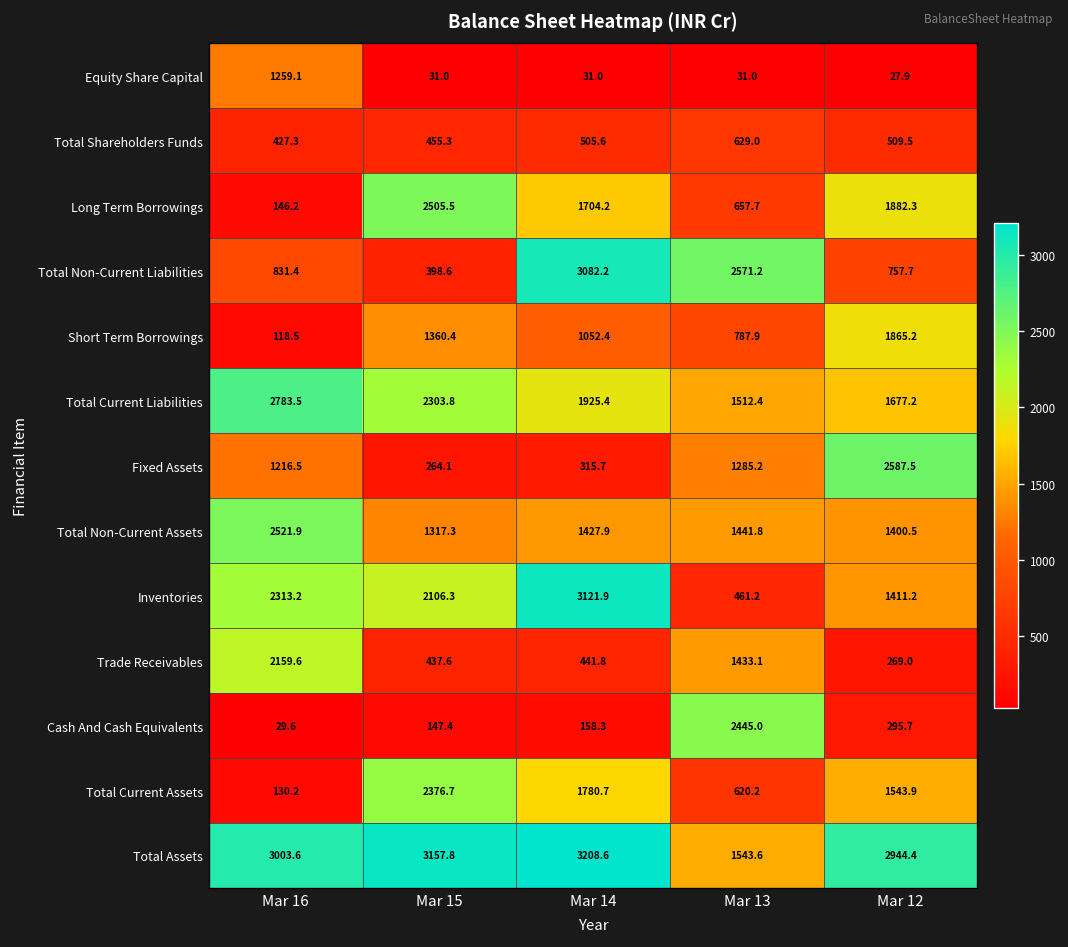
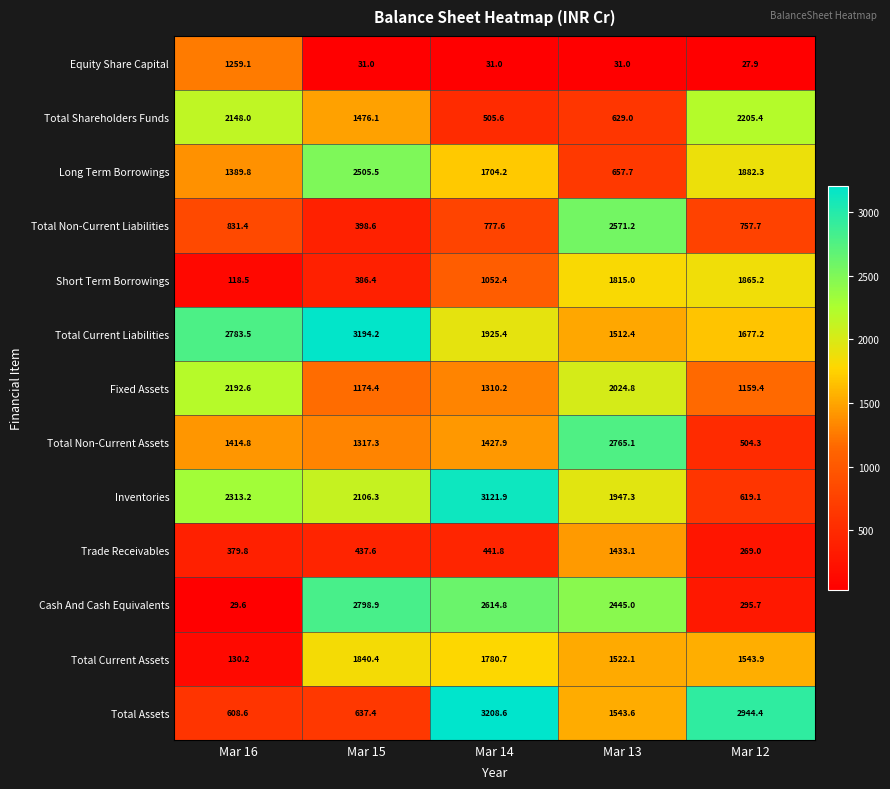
  {
    "Equity Share Capital": {
      "Mar 16": 1259.1,
      "Mar 15": 31.0,
      "Mar 14": 31.0,
      "Mar 13": 31.0,
      "Mar 12": 27.9
    },
    "Total Shareholders Funds": {
-     "Mar 16": 427.3,
-     "Mar 15": 455.3,
+     "Mar 16": 2148.0,
+     "Mar 15": 1476.1,
      "Mar 14": 505.6,
      "Mar 13": 629.0,
-     "Mar 12": 509.5
+     "Mar 12": 2205.4
    },
    "Long Term Borrowings": {
-     "Mar 16": 146.2,
+     "Mar 16": 1389.8,
      "Mar 15": 2505.5,
      "Mar 14": 1704.2,
      "Mar 13": 657.7,
      "Mar 12": 1882.3
    },
    "Total Non-Current Liabilities": {
      "Mar 16": 831.4,
      "Mar 15": 398.6,
-     "Mar 14": 3082.2,
+     "Mar 14": 777.6,
      "Mar 13": 2571.2,
      "Mar 12": 757.7
    },
    "Short Term Borrowings": {
      "Mar 16": 118.5,
-     "Mar 15": 1360.4,
+     "Mar 15": 386.4,
      "Mar 14": 1052.4,
-     "Mar 13": 787.9,
+     "Mar 13": 1815.0,
      "Mar 12": 1865.2
    },
    "Total Current Liabilities": {
      "Mar 16": 2783.5,
-     "Mar 15": 2303.8,
+     "Mar 15": 3194.2,
      "Mar 14": 1925.4,
      "Mar 13": 1512.4,
      "Mar 12": 1677.2
    },
    "Fixed Assets": {
-     "Mar 16": 1216.5,
-     "Mar 15": 264.1,
-     "Mar 14": 315.7,
-     "Mar 13": 1285.2,
-     "Mar 12": 2587.5
+     "Mar 16": 2192.6,
+     "Mar 15": 1174.4,
+     "Mar 14": 1310.2,
+     "Mar 13": 2024.8,
+     "Mar 12": 1159.4
    },
    "Total Non-Current Assets": {
-     "Mar 16": 2521.9,
+     "Mar 16": 1414.8,
      "Mar 15": 1317.3,
      "Mar 14": 1427.9,
-     "Mar 13": 1441.8,
-     "Mar 12": 1400.5
+     "Mar 13": 2765.1,
+     "Mar 12": 504.3
    },
    "Inventories": {
      "Mar 16": 2313.2,
      "Mar 15": 2106.3,
      "Mar 14": 3121.9,
-     "Mar 13": 461.2,
-     "Mar 12": 1411.2
+     "Mar 13": 1947.3,
+     "Mar 12": 619.1
    },
    "Trade Receivables": {
-     "Mar 16": 2159.6,
+     "Mar 16": 379.8,
      "Mar 15": 437.6,
      "Mar 14": 441.8,
      "Mar 13": 1433.1,
      "Mar 12": 269.0
    },
    "Cash And Cash Equivalents": {
      "Mar 16": 29.6,
-     "Mar 15": 147.4,
-     "Mar 14": 158.3,
+     "Mar 15": 2798.9,
+     "Mar 14": 2614.8,
      "Mar 13": 2445.0,
      "Mar 12": 295.7
    },
    "Total Current Assets": {
      "Mar 16": 130.2,
-     "Mar 15": 2376.7,
+     "Mar 15": 1840.4,
      "Mar 14": 1780.7,
-     "Mar 13": 620.2,
+     "Mar 13": 1522.1,
      "Mar 12": 1543.9
    },
    "Total Assets": {
-     "Mar 16": 3003.6,
-     "Mar 15": 3157.8,
+     "Mar 16": 608.6,
+     "Mar 15": 637.4,
      "Mar 14": 3208.6,
      "Mar 13": 1543.6,
      "Mar 12": 2944.4
    }
  }
